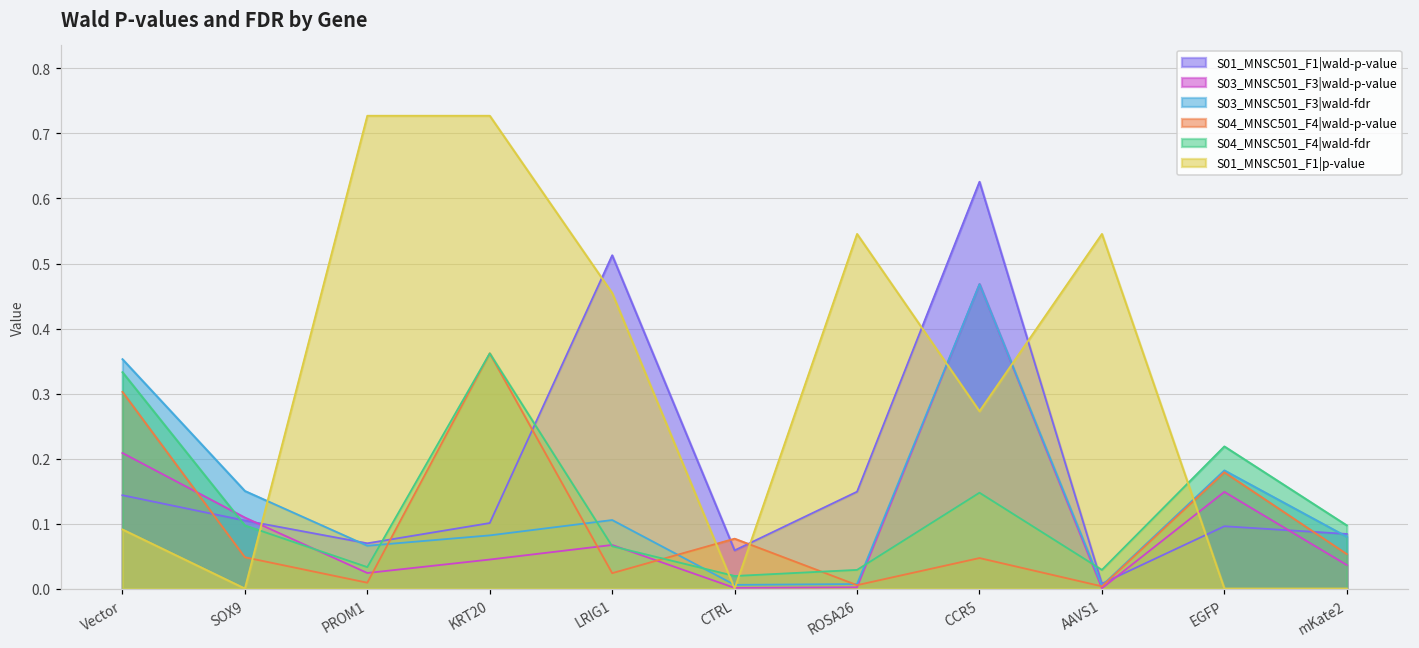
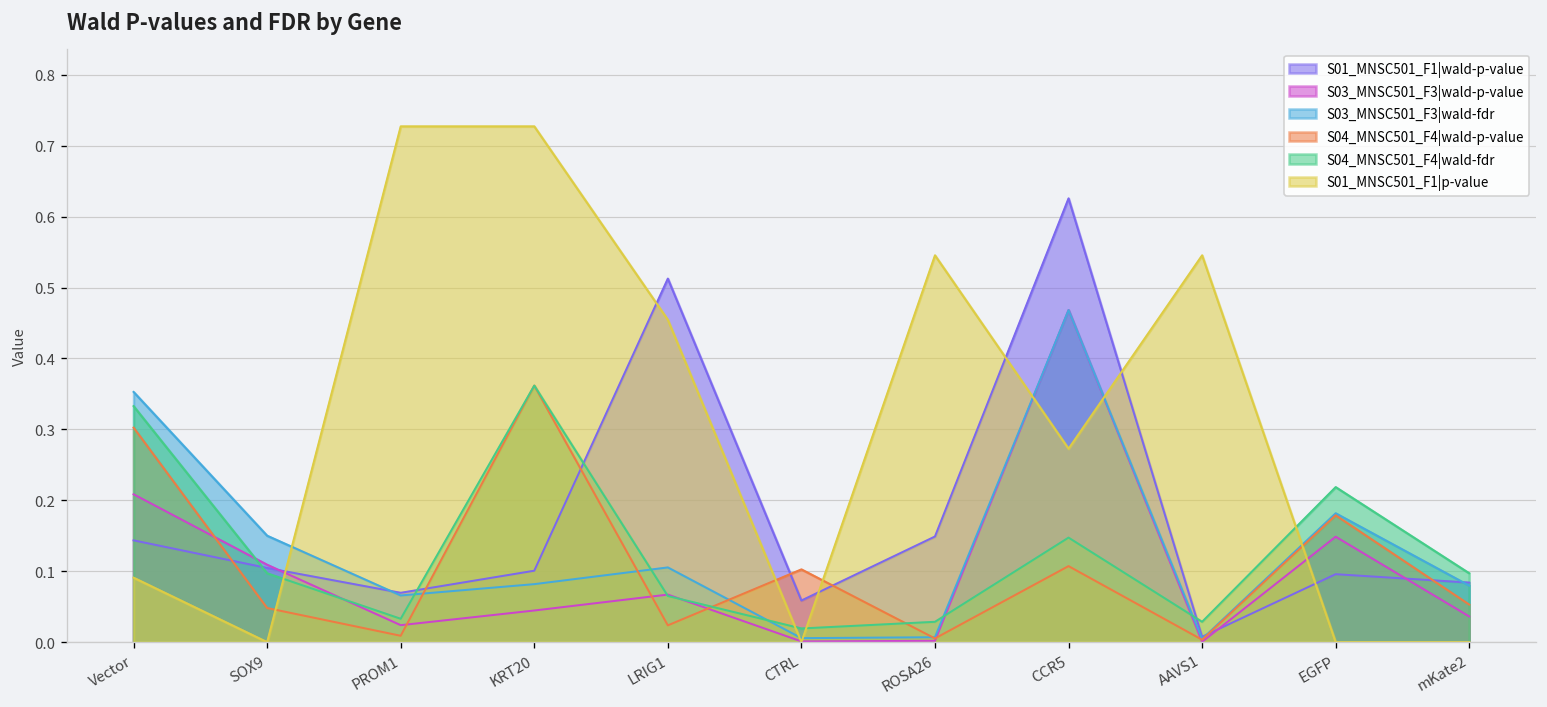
  {
    "S01_MNSC501_F1|wald-p-value": {
      "Vector": 0.14,
      "SOX9": 0.10,
      "KRT20": 0.10,
      "LRIG1": 0.51,
      "CTRL": 0.06,
      "ROSA26": 0.15,
      "CCR5": 0.63,
      "EGFP": 0.10,
      "mKate2": 0.08
    },
    "S03_MNSC501_F3|wald-p-value": {
      "Vector": 0.21,
      "SOX9": 0.11,
      "PROM1": 0.02,
      "KRT20": 0.04,
      "EGFP": 0.15,
      "mKate2": 0.04
    },
    "S03_MNSC501_F3|wald-fdr": {
      "Vector": 0.35,
      "SOX9": 0.15,
      "KRT20": 0.08,
      "LRIG1": 0.11,
      "CTRL": 0.01,
      "mKate2": 0.08
    },
    "S04_MNSC501_F4|wald-p-value": {
      "Vector": 0.30,
      "SOX9": 0.05,
      "PROM1": 0.01,
      "LRIG1": 0.02,
-     "CTRL": 0.08,
-     "CCR5": 0.05,
+     "CTRL": 0.10,
+     "CCR5": 0.11,
      "mKate2": 0.05
    },
    "S04_MNSC501_F4|wald-fdr": {
      "Vector": 0.33,
      "SOX9": 0.10,
      "PROM1": 0.03,
      "CTRL": 0.02,
      "ROSA26": 0.03,
      "CCR5": 0.15,
      "AAVS1": 0.03,
      "EGFP": 0.22,
      "mKate2": 0.10
    },
    "S01_MNSC501_F1|p-value": {
      "Vector": 0.09,
      "SOX9": 0.00,
      "PROM1": 0.73,
      "KRT20": 0.73,
      "LRIG1": 0.45,
      "ROSA26": 0.55,
      "CCR5": 0.27,
      "AAVS1": 0.55,
      "EGFP": 0.00,
      "mKate2": 0.00
    }
  }
